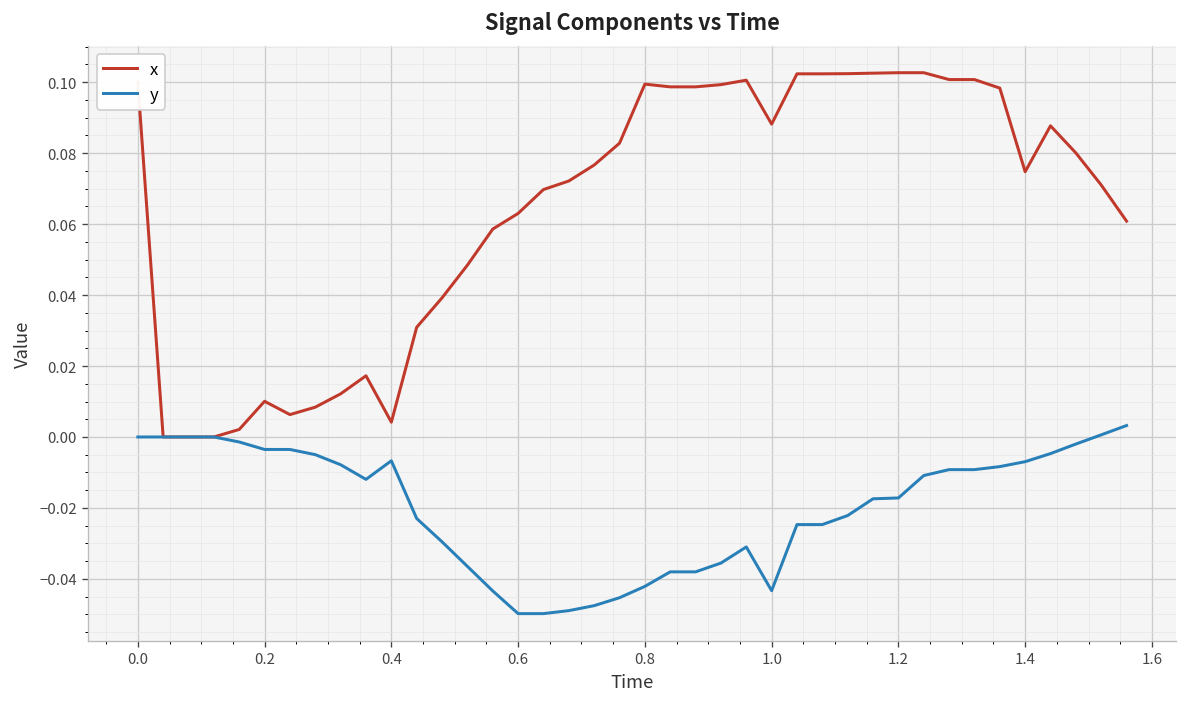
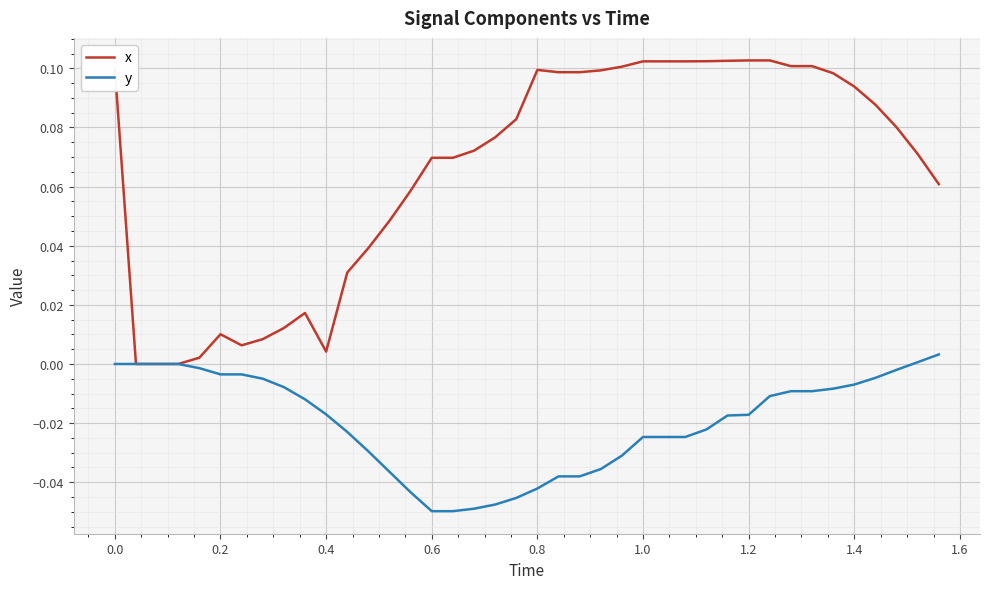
  {
    "x": {
      "0.2": 0.010,
      "0.4": 0.004,
-     "0.6": 0.063,
+     "0.6": 0.070,
      "0.8": 0.099,
-     "1.0": 0.088,
+     "1.0": 0.102,
      "1.2": 0.103,
-     "1.4": 0.075
+     "1.4": 0.094
    },
    "y": {
      "0.0": 0.000,
      "0.2": -0.004,
-     "0.4": -0.007,
+     "0.4": -0.017,
      "0.6": -0.050,
      "0.8": -0.042,
-     "1.0": -0.043,
+     "1.0": -0.025,
      "1.2": -0.017,
      "1.4": -0.007
    }
  }
